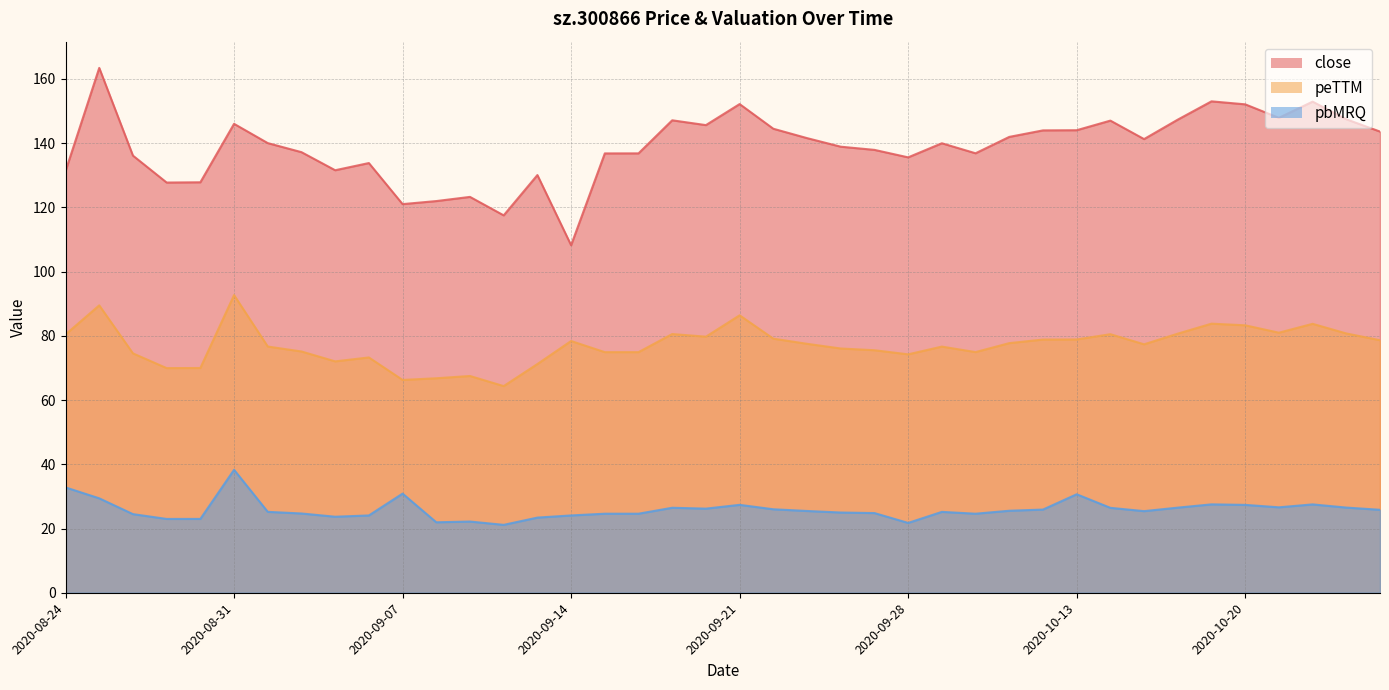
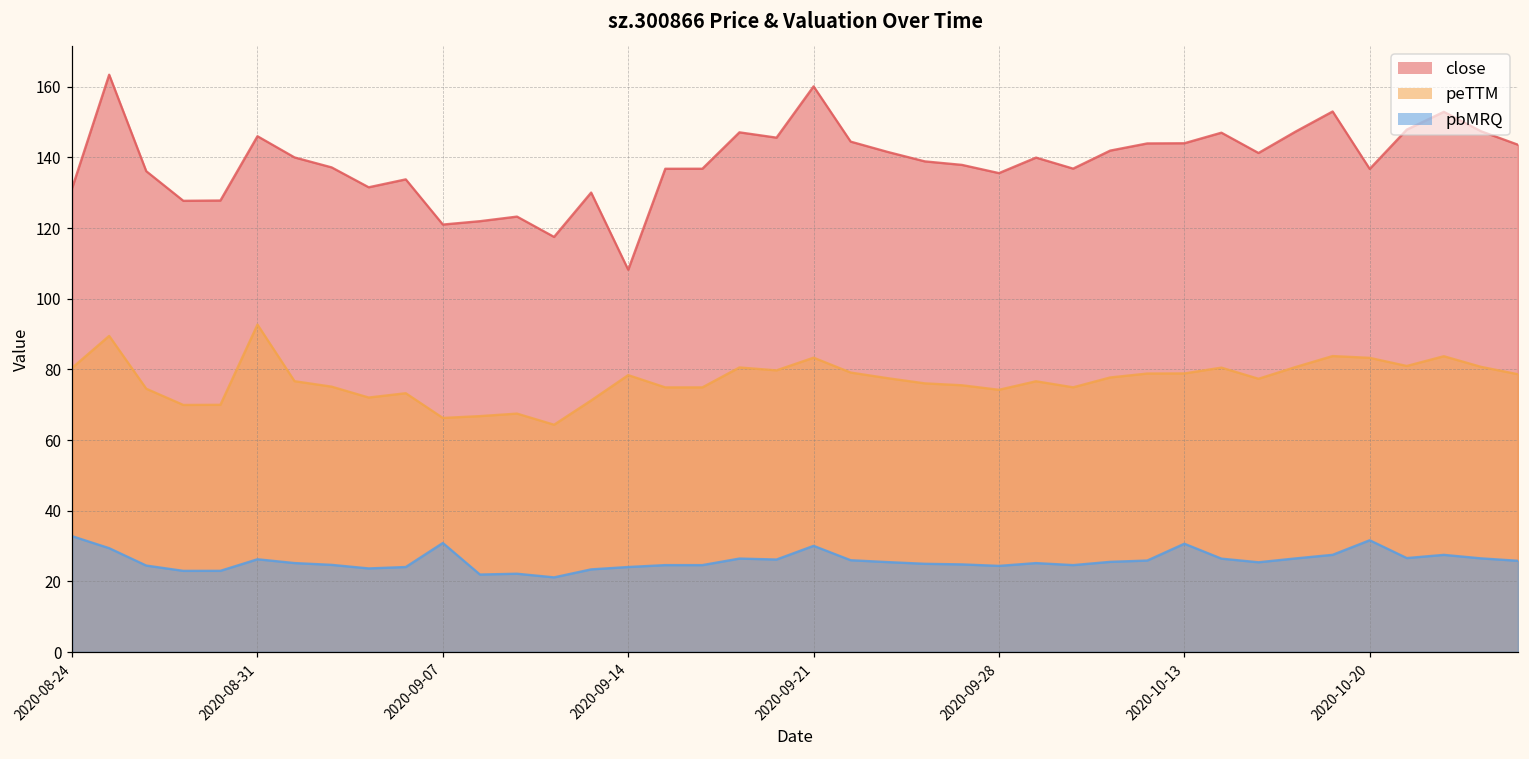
  {
    "close": {
      "2020-08-24": 131,
      "2020-08-31": 146,
      "2020-09-07": 121,
      "2020-09-14": 108,
-     "2020-09-21": 152,
+     "2020-09-21": 160,
      "2020-09-28": 136,
      "2020-10-13": 144,
-     "2020-10-20": 152
+     "2020-10-20": 137
    },
    "peTTM": {
      "2020-08-24": 80,
      "2020-08-31": 93,
      "2020-09-07": 66,
      "2020-09-14": 78,
-     "2020-09-21": 86,
+     "2020-09-21": 83,
      "2020-09-28": 74,
      "2020-10-13": 79,
      "2020-10-20": 83
    },
    "pbMRQ": {
      "2020-08-24": 33,
-     "2020-08-31": 38,
+     "2020-08-31": 26,
      "2020-09-07": 31,
      "2020-09-14": 24,
-     "2020-09-21": 27,
-     "2020-09-28": 22,
+     "2020-09-21": 30,
+     "2020-09-28": 24,
      "2020-10-13": 31,
-     "2020-10-20": 27
+     "2020-10-20": 32
    }
  }
